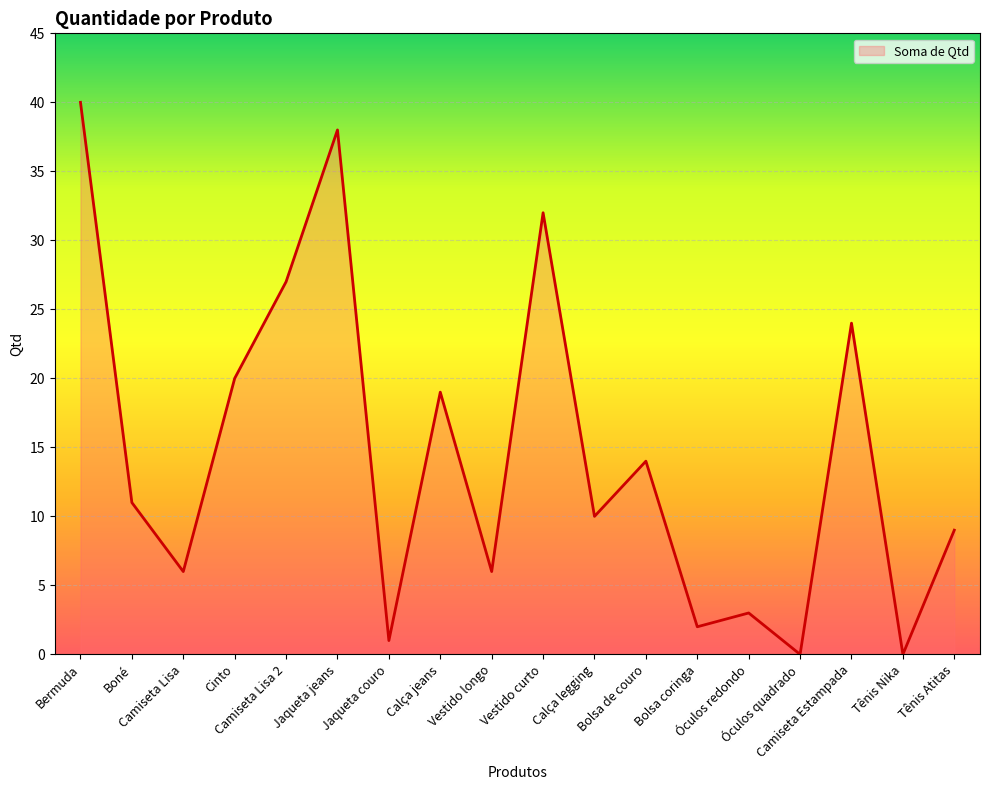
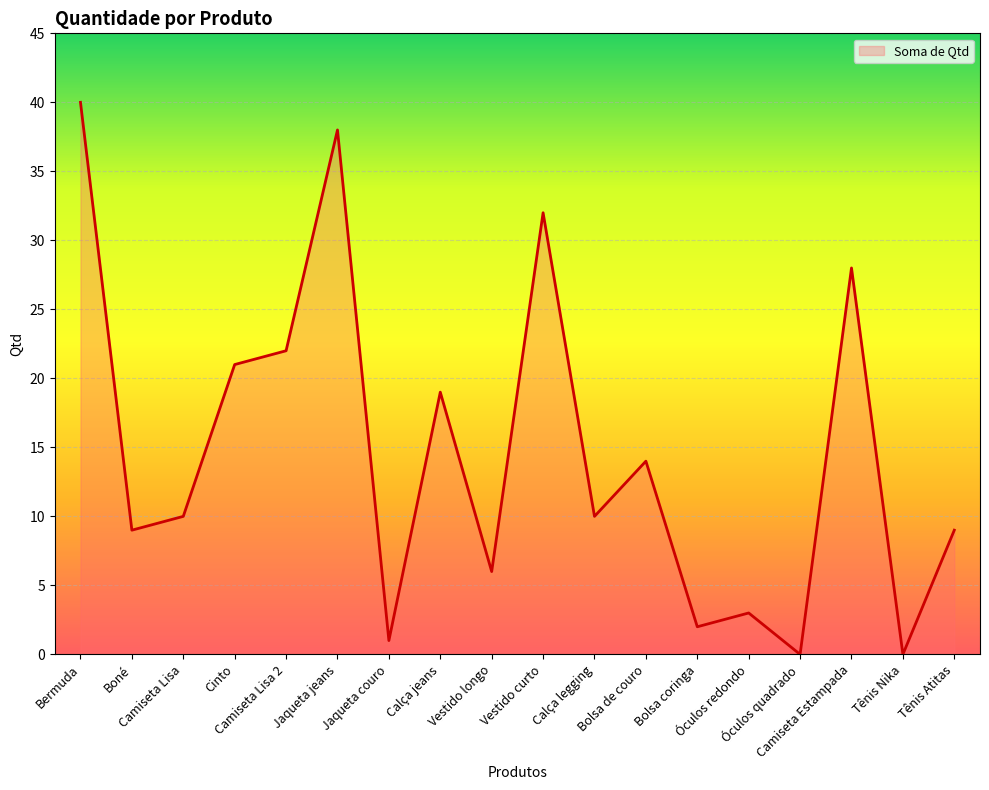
  {
    "Bermuda": 40,
-   "Boné": 11,
-   "Camiseta Lisa": 6,
-   "Cinto": 20,
-   "Camiseta Lisa 2": 27,
+   "Boné": 9,
+   "Camiseta Lisa": 10,
+   "Cinto": 21,
+   "Camiseta Lisa 2": 22,
    "Jaqueta jeans": 38,
    "Jaqueta couro": 1,
    "Calça jeans": 19,
    "Vestido longo": 6,
    "Vestido curto": 32,
    "Calça legging": 10,
    "Bolsa de couro": 14,
    "Bolsa coringa": 2,
    "Óculos redondo": 3,
    "Óculos quadrado": 0,
-   "Camiseta Estampada": 24,
+   "Camiseta Estampada": 28,
    "Tênis Nika": 0,
    "Tênis Atitas": 9
  }
